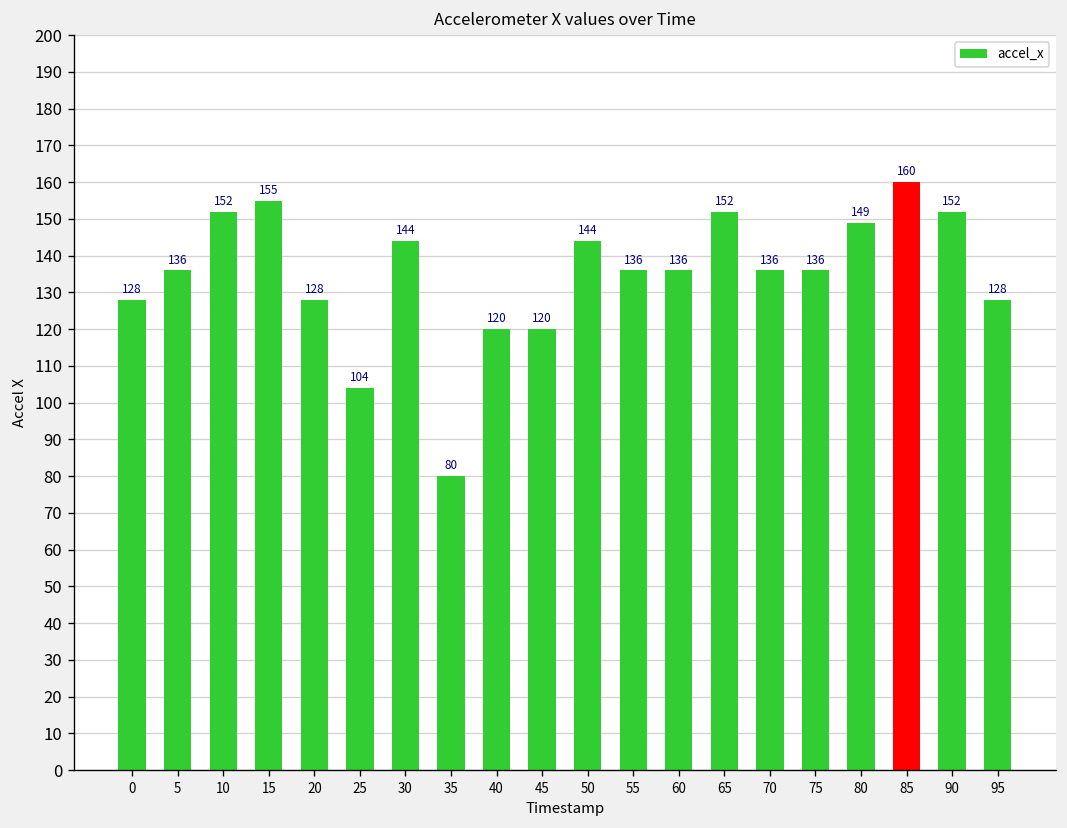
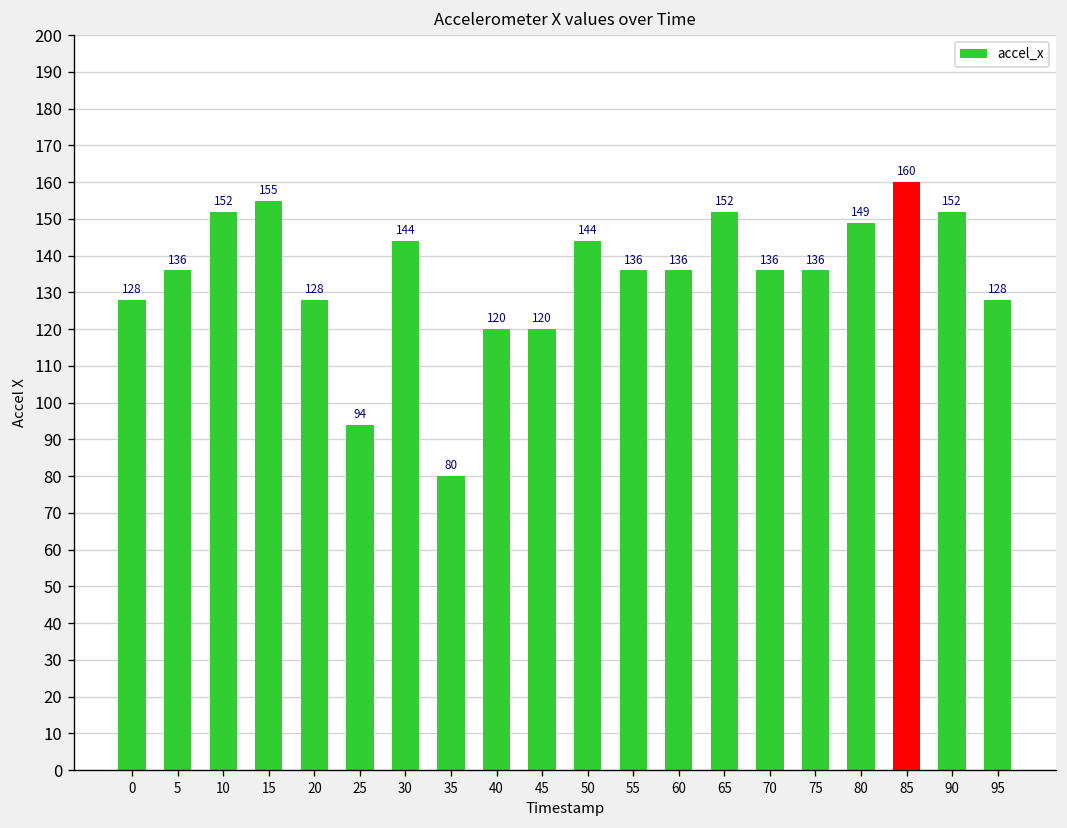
  {
    "0": 128,
    "5": 136,
    "10": 152,
    "15": 155,
    "20": 128,
-   "25": 104,
+   "25": 94,
    "30": 144,
    "35": 80,
    "40": 120,
    "45": 120,
    "50": 144,
    "55": 136,
    "60": 136,
    "65": 152,
    "70": 136,
    "75": 136,
    "80": 149,
    "85": 160,
    "90": 152,
    "95": 128
  }
